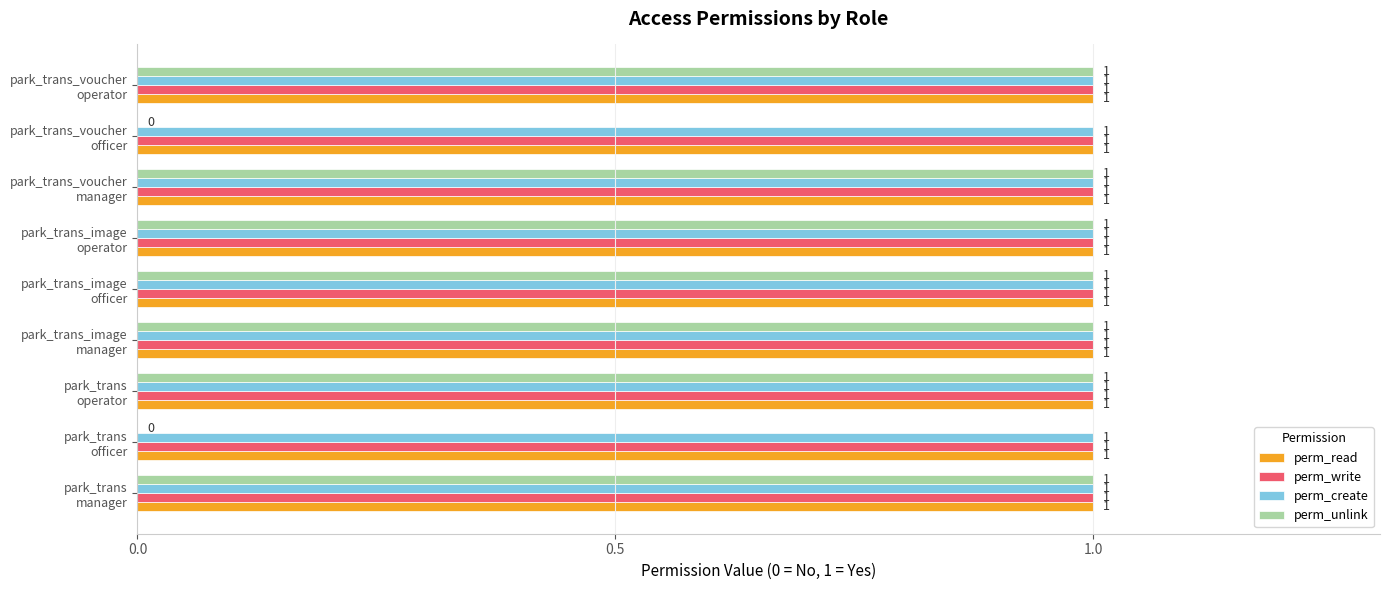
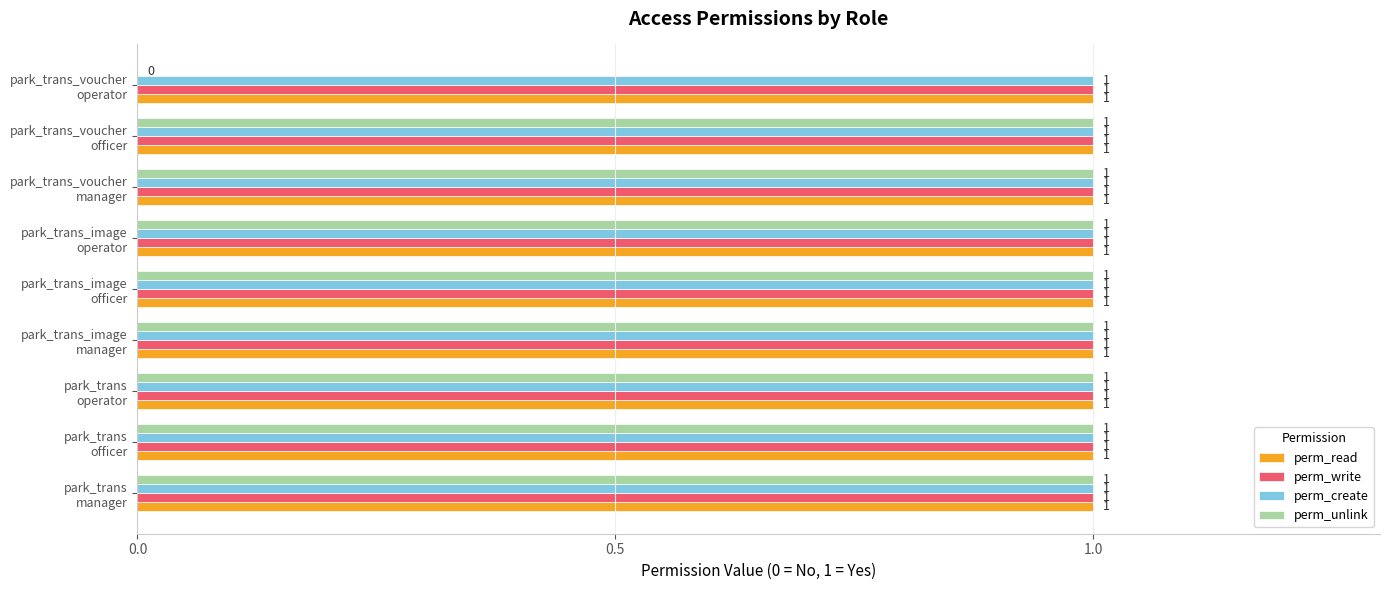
  {
    "perm_unlink": {
-     "park_trans_voucher operator": 1,
-     "park_trans_voucher officer": 0,
-     "park_trans officer": 0
+     "park_trans_voucher operator": 0,
+     "park_trans_voucher officer": 1,
+     "park_trans officer": 1
    }
  }
